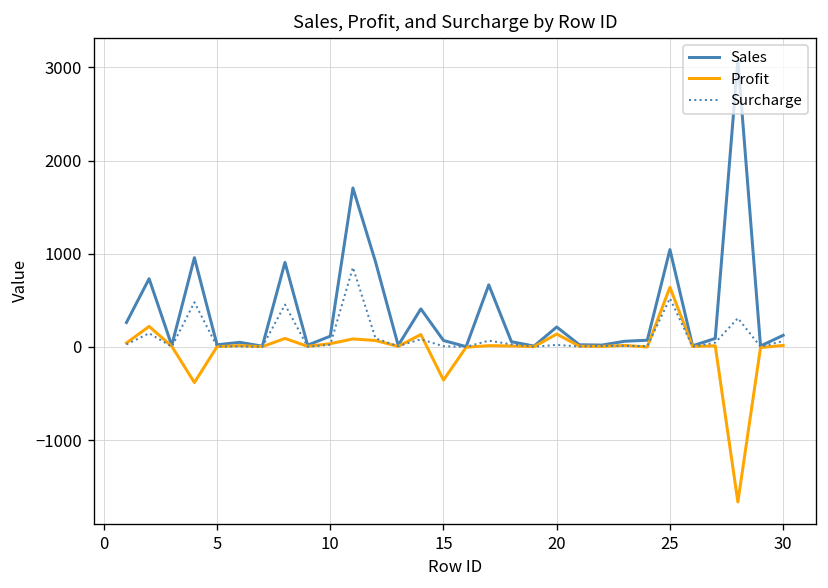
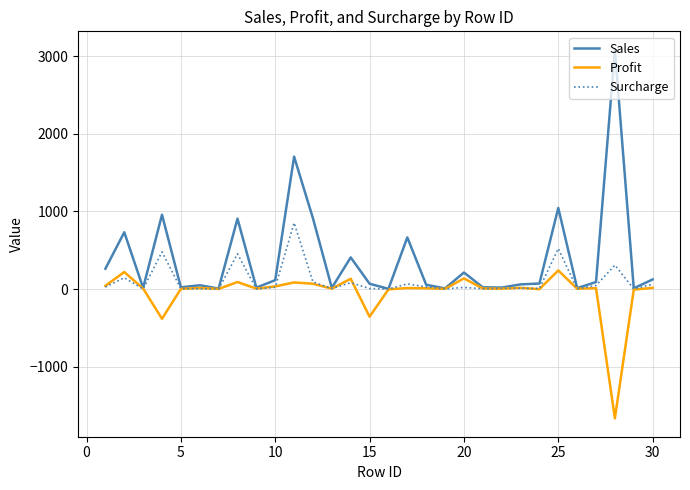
  {
    "Profit": {
      "15": -400,
      "20": 100,
-     "25": 600,
+     "25": 200,
      "30": 0
    }
  }
